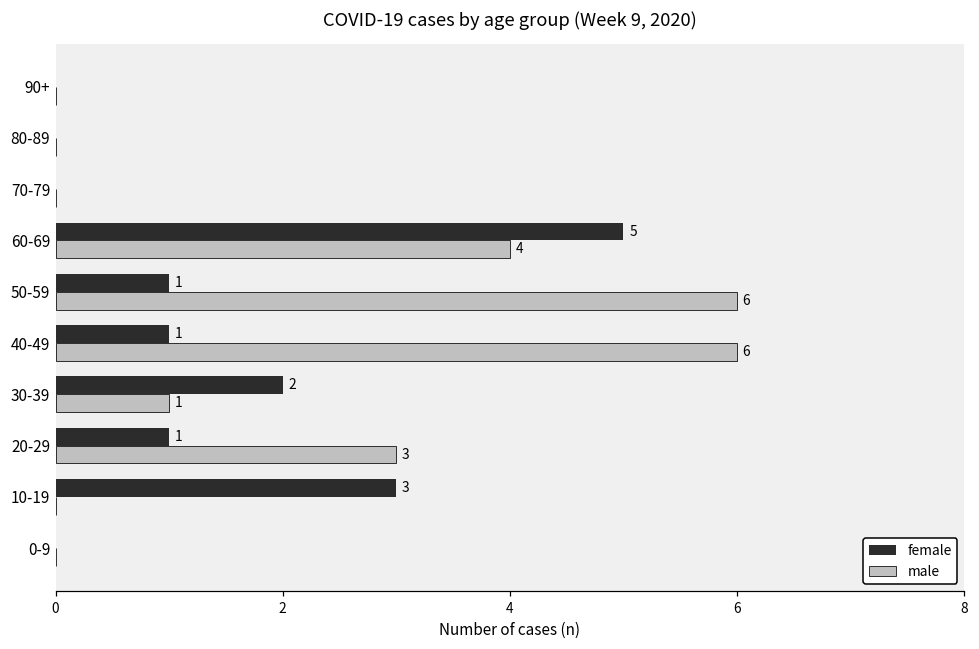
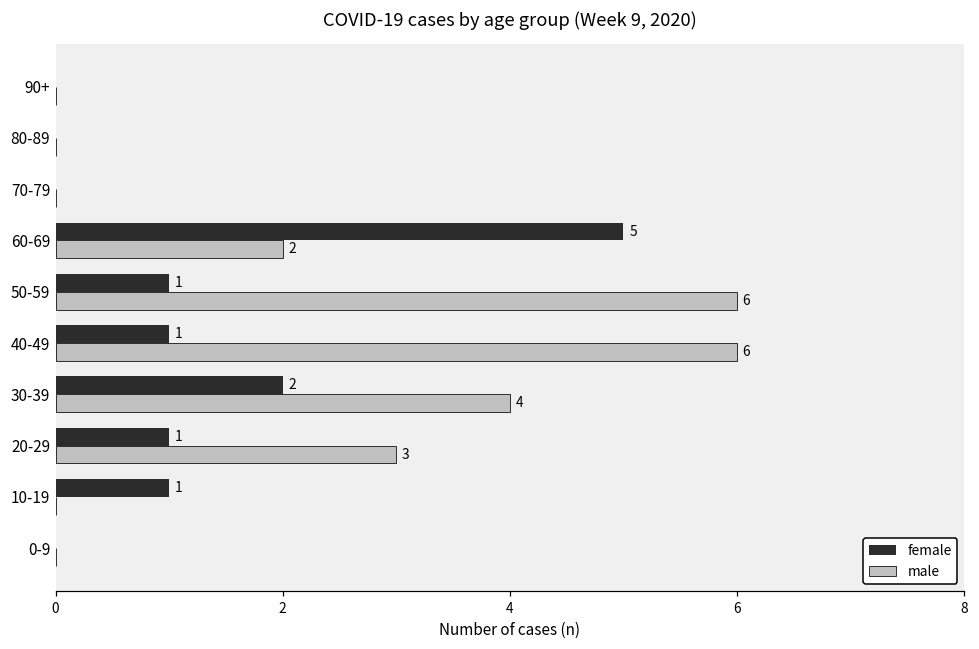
  {
    "female": {
      "60-69": 5,
      "50-59": 1,
      "40-49": 1,
      "30-39": 2,
      "20-29": 1,
-     "10-19": 3
+     "10-19": 1
    },
    "male": {
-     "60-69": 4,
+     "60-69": 2,
      "50-59": 6,
      "40-49": 6,
-     "30-39": 1,
+     "30-39": 4,
      "20-29": 3
    }
  }
